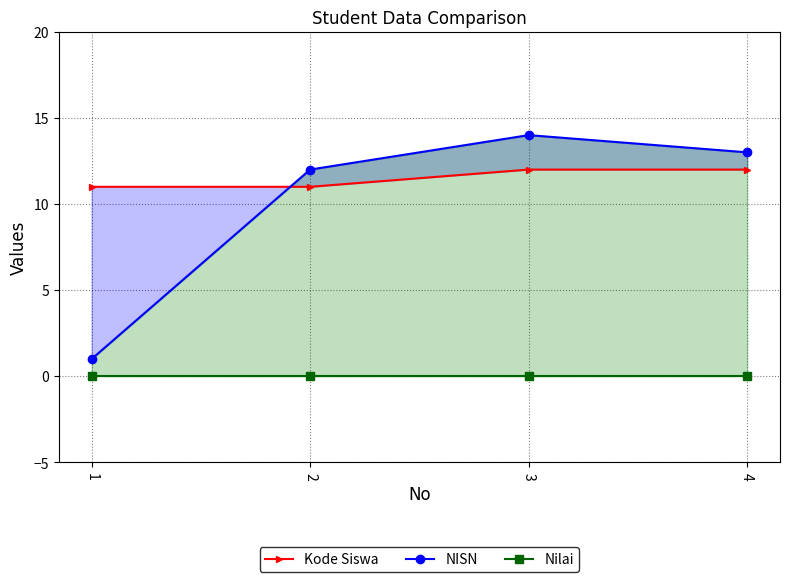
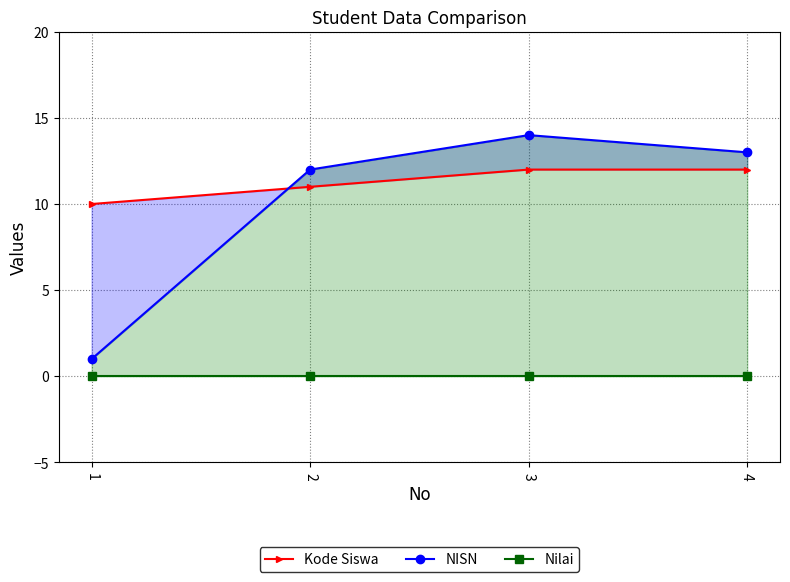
  {
    "Kode Siswa": {
-     "1": 11,
+     "1": 10,
      "2": 11,
      "3": 12,
      "4": 12
    },
    "Nilai": {
      "1": 0,
      "2": 0,
      "3": 0,
      "4": 0
    }
  }
